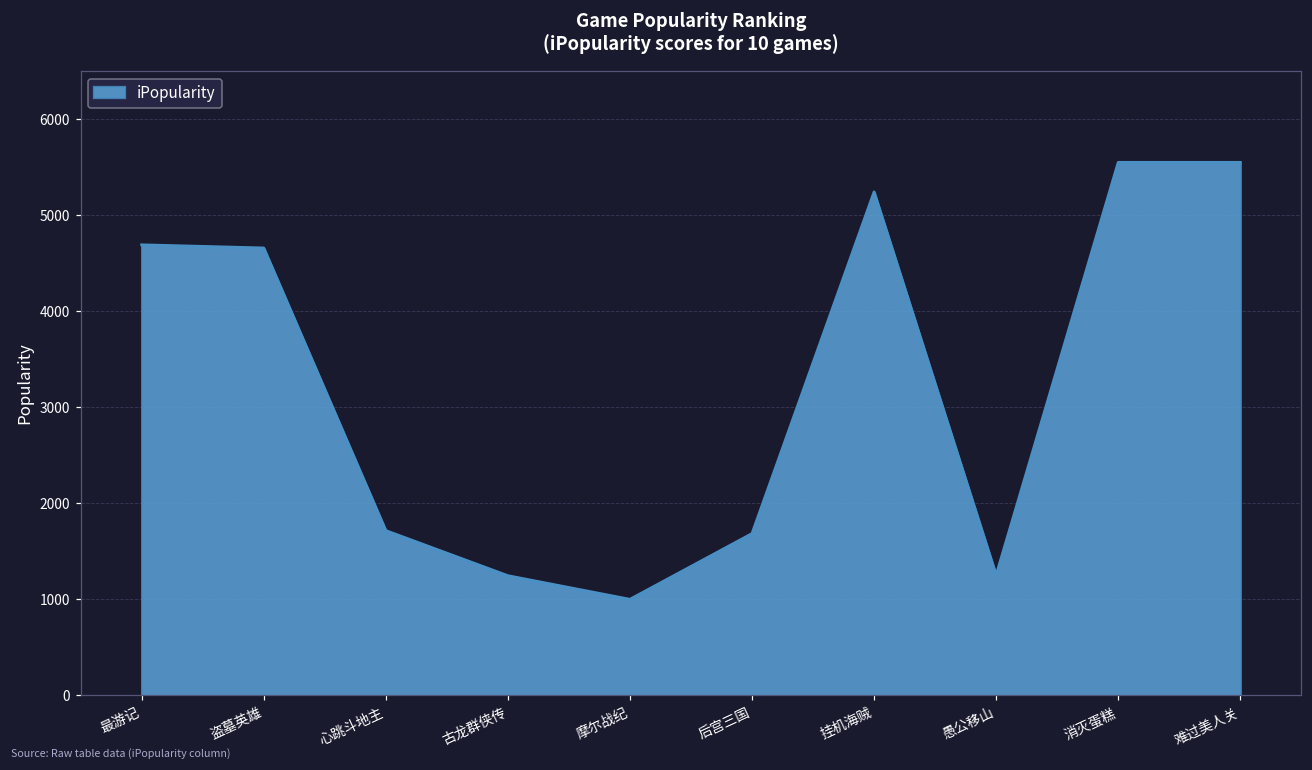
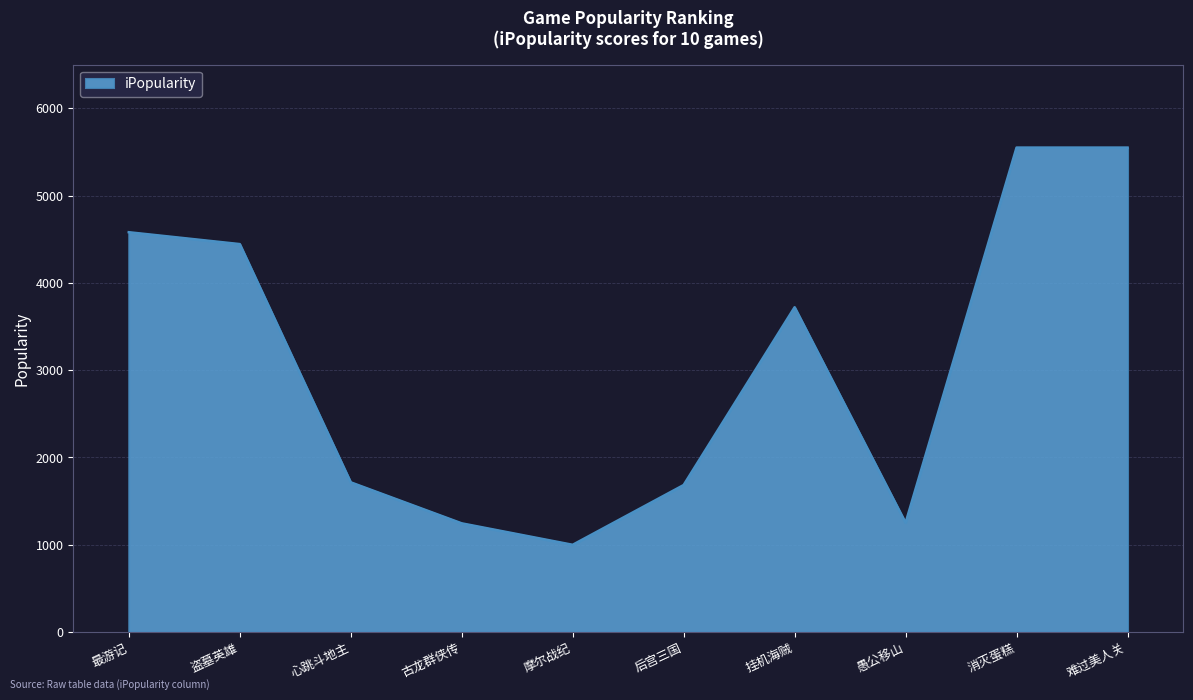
  {
-   "最游记": 4700,
-   "盗墓英雄": 4700,
+   "最游记": 4600,
+   "盗墓英雄": 4400,
    "心跳斗地主": 1700,
    "古龙群侠传": 1200,
    "摩尔战纪": 1000,
    "后宫三国": 1700,
-   "挂机海贼": 5200,
+   "挂机海贼": 3700,
    "愚公移山": 1300,
    "消灭蛋糕": 5600,
    "难过美人关": 5600
  }
